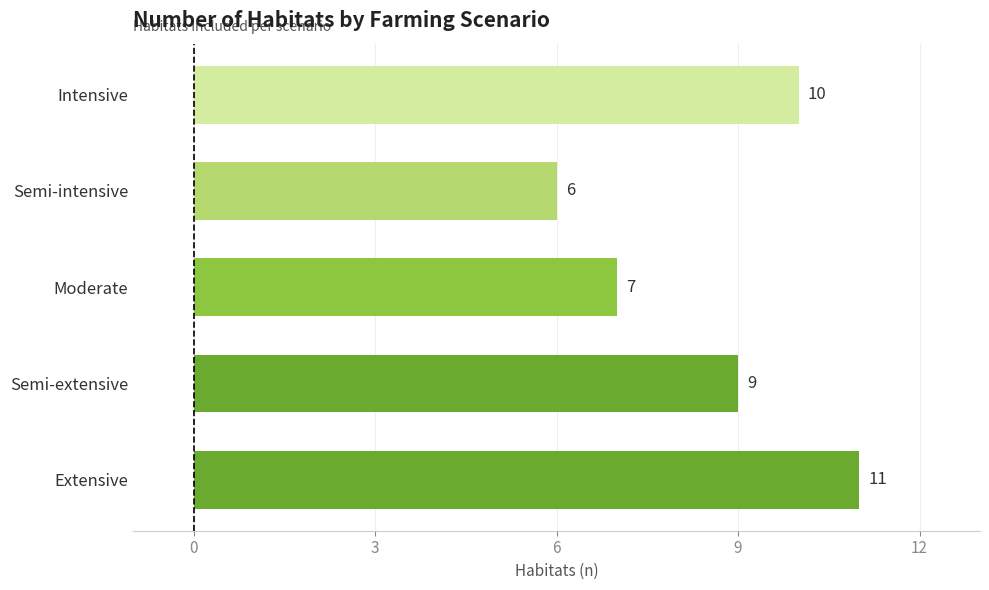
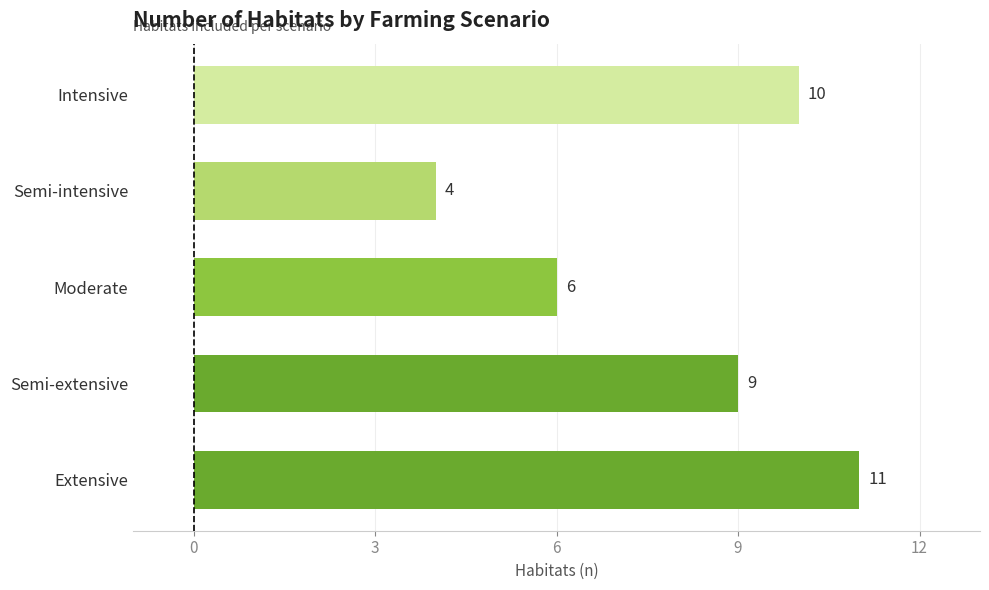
  {
    "Intensive": 10,
-   "Semi-intensive": 6,
-   "Moderate": 7,
+   "Semi-intensive": 4,
+   "Moderate": 6,
    "Semi-extensive": 9,
    "Extensive": 11
  }
